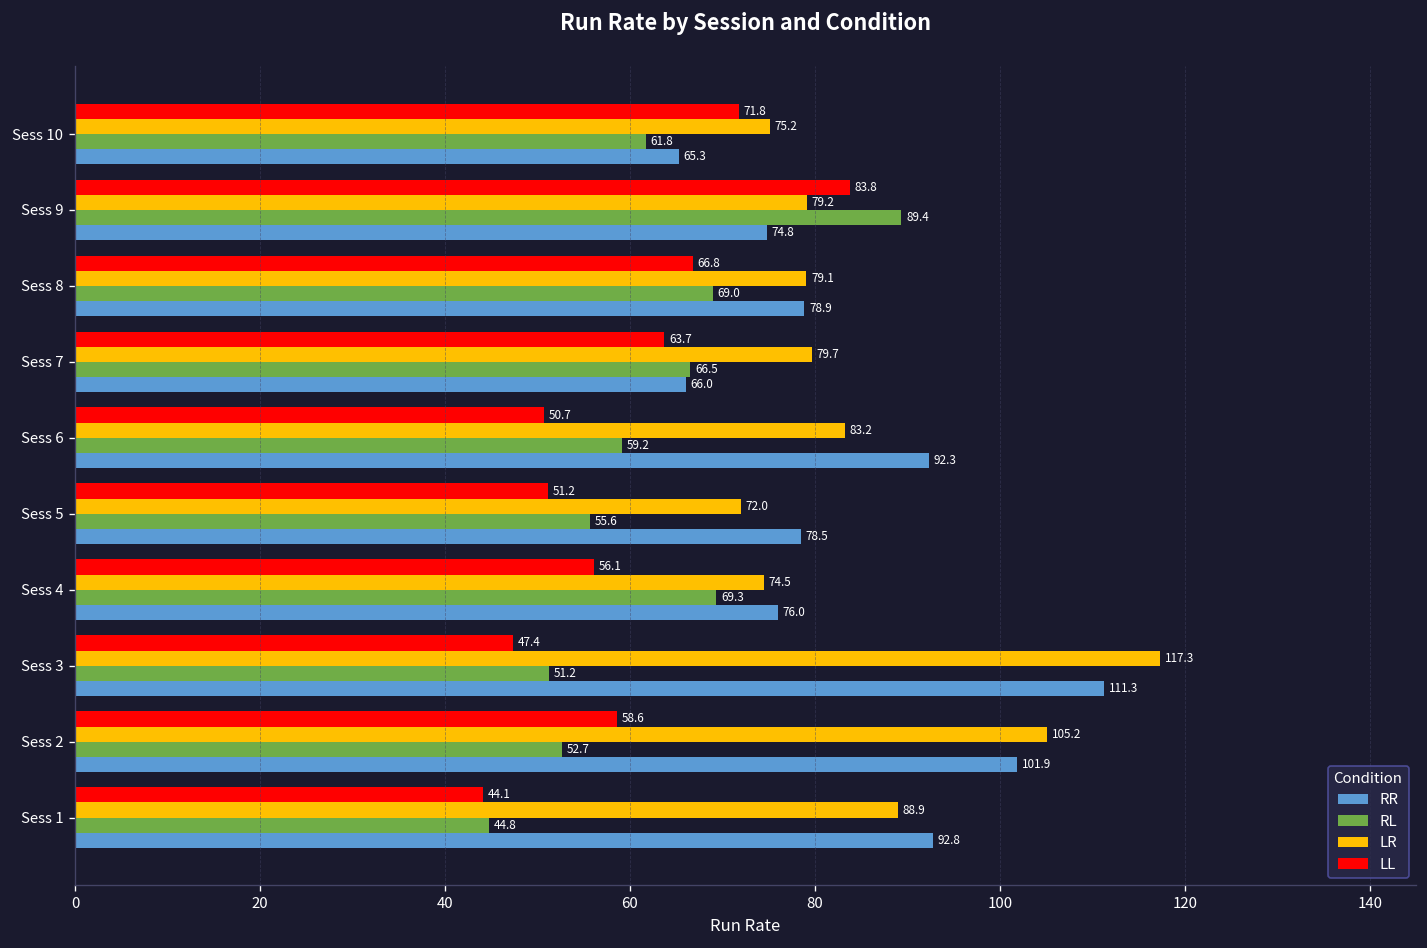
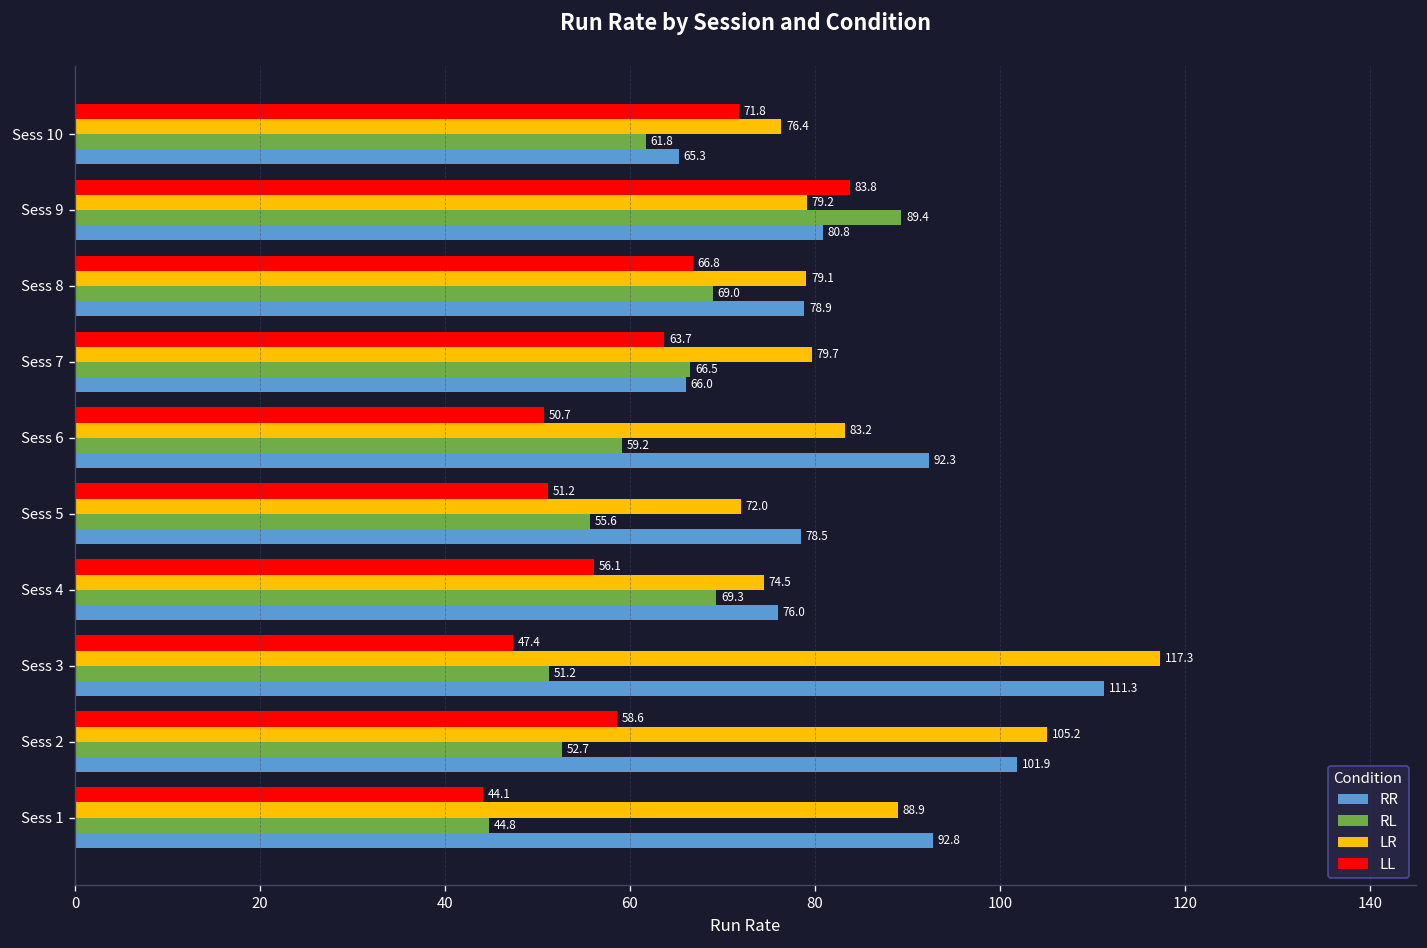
  {
    "RR": {
      "Sess 10": 65.3,
-     "Sess 9": 74.8,
+     "Sess 9": 80.8,
      "Sess 8": 78.9,
      "Sess 7": 66.0,
      "Sess 6": 92.3,
      "Sess 5": 78.5,
      "Sess 4": 76.0,
      "Sess 3": 111.3,
      "Sess 2": 101.9,
      "Sess 1": 92.8
    },
    "RL": {
      "Sess 10": 61.8,
      "Sess 9": 89.4,
      "Sess 8": 69.0,
      "Sess 7": 66.5,
      "Sess 6": 59.2,
      "Sess 5": 55.6,
      "Sess 4": 69.3,
      "Sess 3": 51.2,
      "Sess 2": 52.7,
      "Sess 1": 44.8
    },
    "LR": {
-     "Sess 10": 75.2,
+     "Sess 10": 76.4,
      "Sess 9": 79.2,
      "Sess 8": 79.1,
      "Sess 7": 79.7,
      "Sess 6": 83.2,
      "Sess 5": 72.0,
      "Sess 4": 74.5,
      "Sess 3": 117.3,
      "Sess 2": 105.2,
      "Sess 1": 88.9
    },
    "LL": {
      "Sess 10": 71.8,
      "Sess 9": 83.8,
      "Sess 8": 66.8,
      "Sess 7": 63.7,
      "Sess 6": 50.7,
      "Sess 5": 51.2,
      "Sess 4": 56.1,
      "Sess 3": 47.4,
      "Sess 2": 58.6,
      "Sess 1": 44.1
    }
  }
